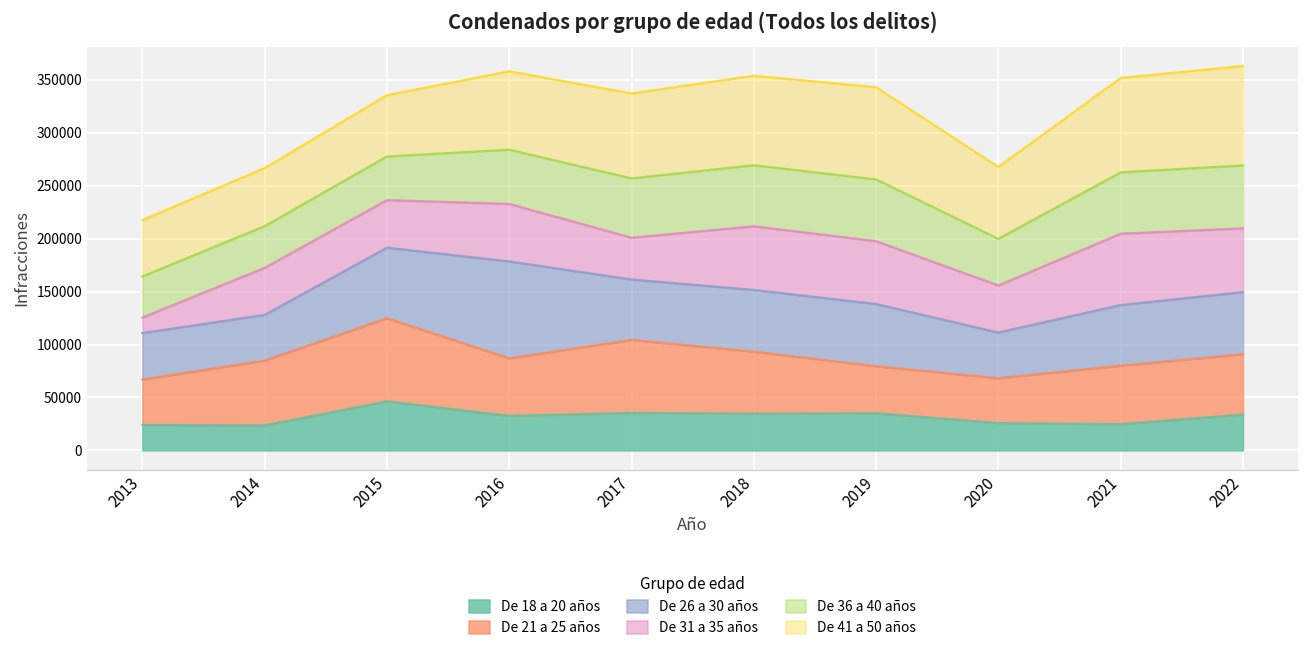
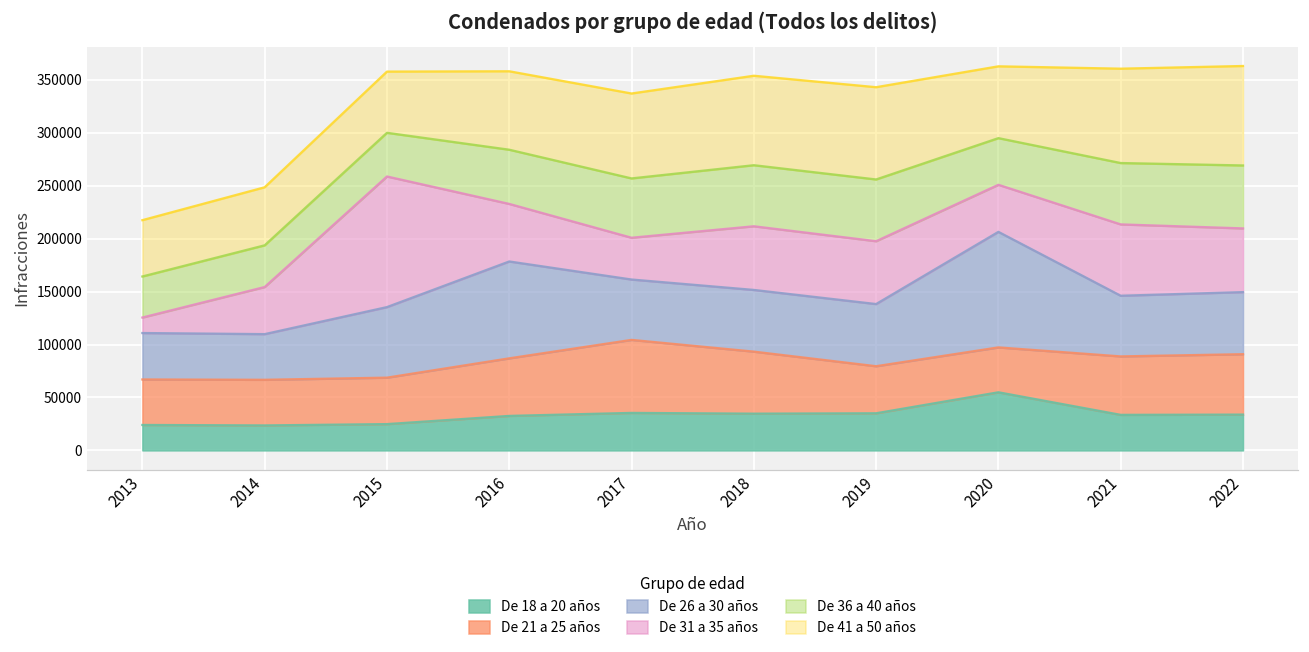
  {
    "De 18 a 20 años": {
      "2013": 20000,
      "2014": 20000,
-     "2015": 50000,
+     "2015": 20000,
      "2016": 30000,
      "2017": 40000,
      "2018": 30000,
      "2019": 40000,
-     "2020": 30000,
-     "2021": 20000,
+     "2020": 50000,
+     "2021": 30000,
      "2022": 30000
    },
    "De 21 a 25 años": {
      "2013": 40000,
-     "2014": 60000,
-     "2015": 80000,
+     "2014": 40000,
+     "2015": 40000,
      "2016": 50000,
      "2017": 70000,
      "2018": 60000,
      "2019": 40000,
      "2020": 40000,
      "2021": 60000,
      "2022": 60000
    },
    "De 26 a 30 años": {
      "2013": 40000,
      "2014": 40000,
      "2015": 70000,
      "2016": 90000,
      "2017": 60000,
      "2018": 60000,
      "2019": 60000,
-     "2020": 40000,
+     "2020": 110000,
      "2021": 60000,
      "2022": 60000
    },
    "De 31 a 35 años": {
      "2013": 10000,
      "2014": 40000,
-     "2015": 40000,
+     "2015": 120000,
      "2016": 50000,
      "2017": 40000,
      "2018": 60000,
      "2019": 60000,
      "2020": 40000,
      "2021": 70000,
      "2022": 60000
    }
  }
